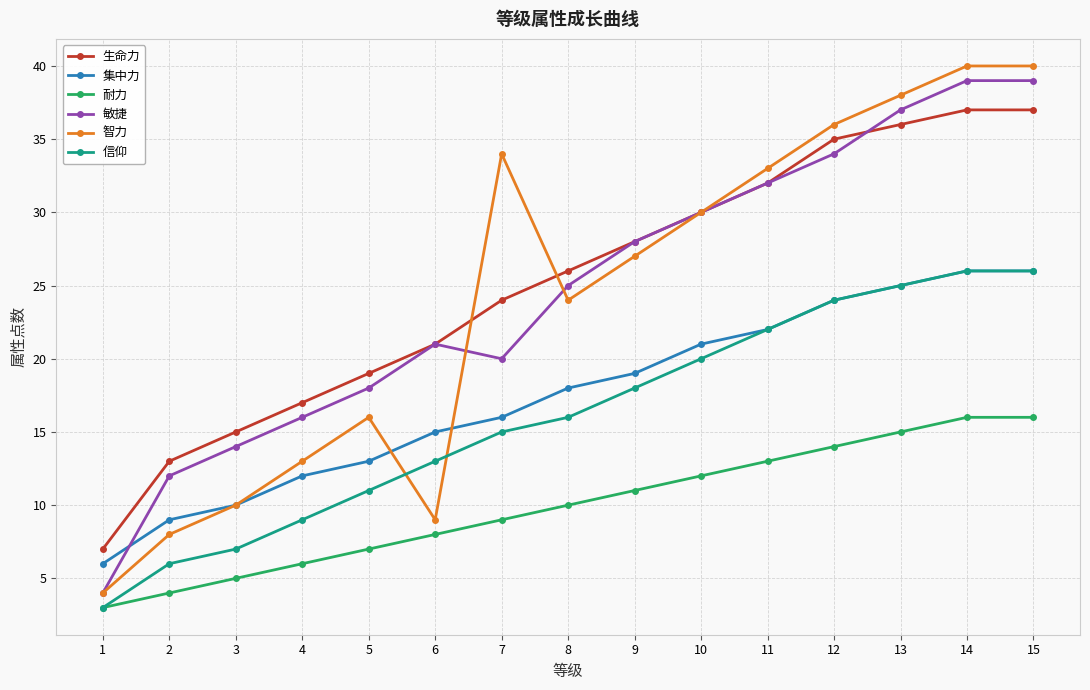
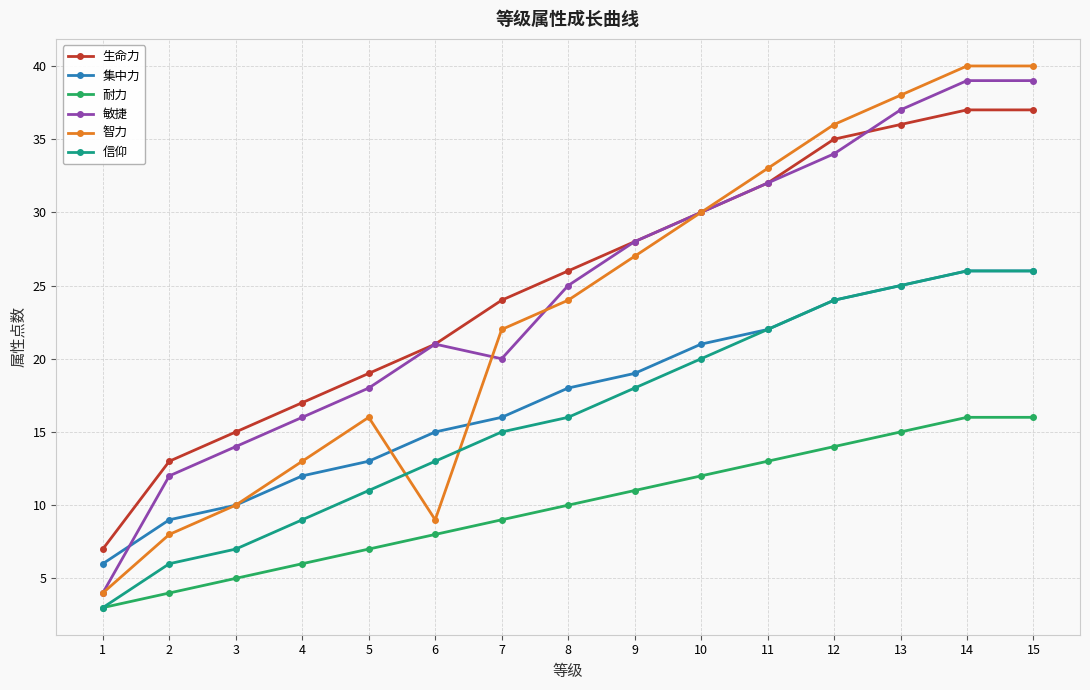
  {
    "生命力": {
      "1": 7,
      "2": 13,
      "3": 15,
      "4": 17,
      "5": 19,
      "7": 24,
      "8": 26,
      "12": 35,
      "13": 36,
      "14": 37,
      "15": 37
    },
    "集中力": {
      "1": 6,
      "2": 9,
      "4": 12,
      "5": 13,
      "6": 15,
      "7": 16,
      "8": 18,
      "9": 19,
      "10": 21
    },
    "敏捷": {
      "2": 12,
      "3": 14,
      "4": 16,
      "5": 18,
      "7": 20,
      "8": 25,
      "12": 34,
      "13": 37,
      "14": 39,
      "15": 39
    },
    "智力": {
      "2": 8,
      "4": 13,
      "5": 16,
      "6": 9,
-     "7": 34,
+     "7": 22,
      "8": 24,
      "9": 27,
      "11": 33,
      "12": 36,
      "13": 38,
      "14": 40,
      "15": 40
    }
  }
